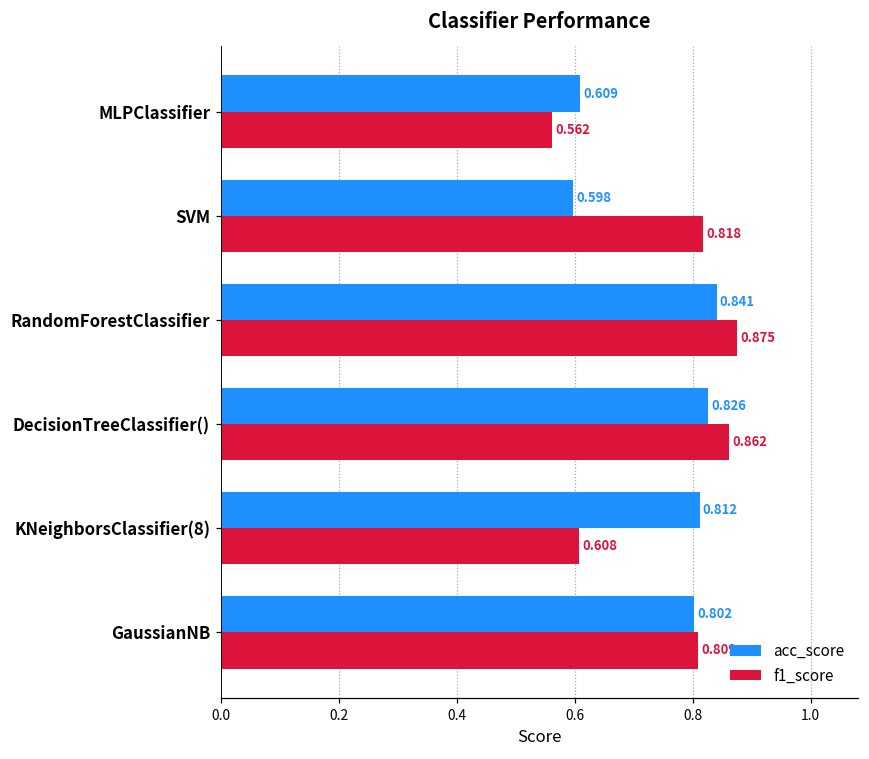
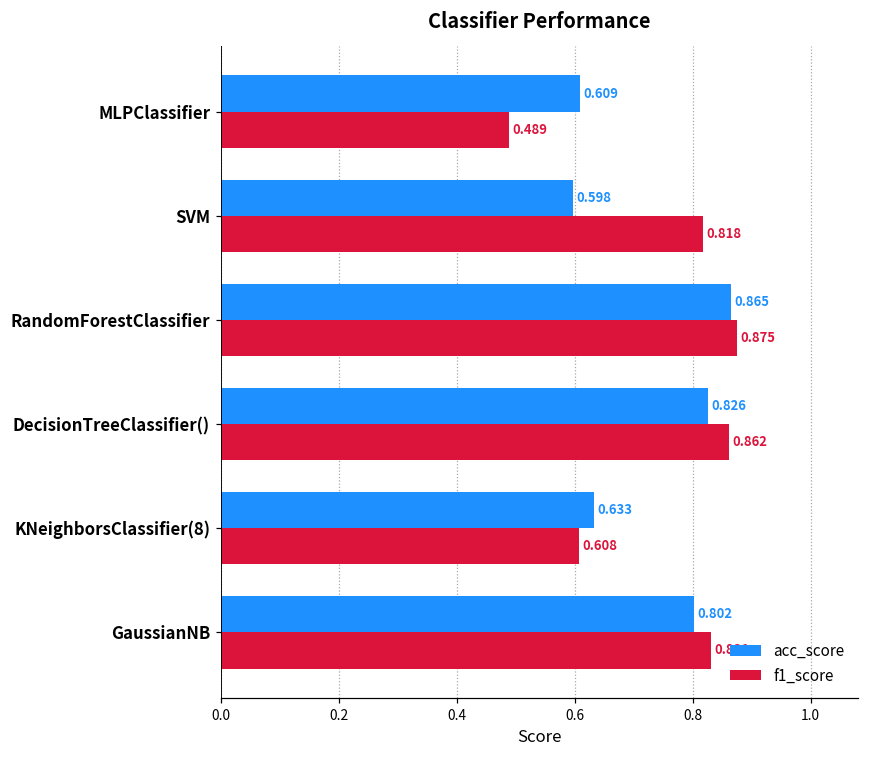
  {
    "acc_score": {
      "MLPClassifier": 0.609,
      "SVM": 0.598,
-     "RandomForestClassifier": 0.841,
+     "RandomForestClassifier": 0.865,
      "DecisionTreeClassifier()": 0.826,
-     "KNeighborsClassifier(8)": 0.812,
+     "KNeighborsClassifier(8)": 0.633,
      "GaussianNB": 0.802
    },
    "f1_score": {
-     "MLPClassifier": 0.562,
+     "MLPClassifier": 0.489,
      "SVM": 0.818,
      "RandomForestClassifier": 0.875,
      "DecisionTreeClassifier()": 0.862,
      "KNeighborsClassifier(8)": 0.608,
-     "GaussianNB": 0.809
+     "GaussianNB": 0.831
    }
  }
